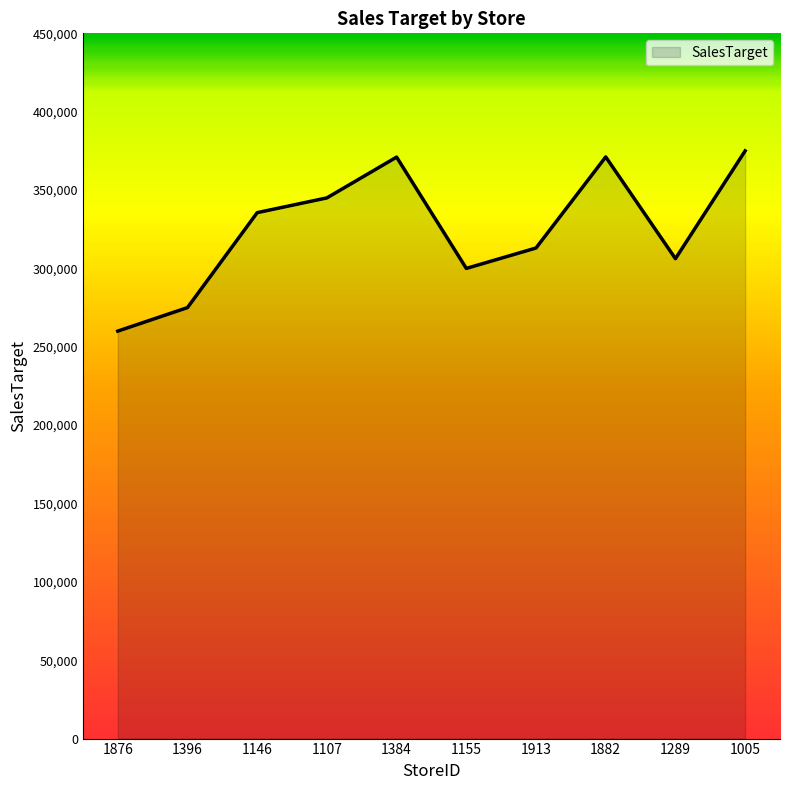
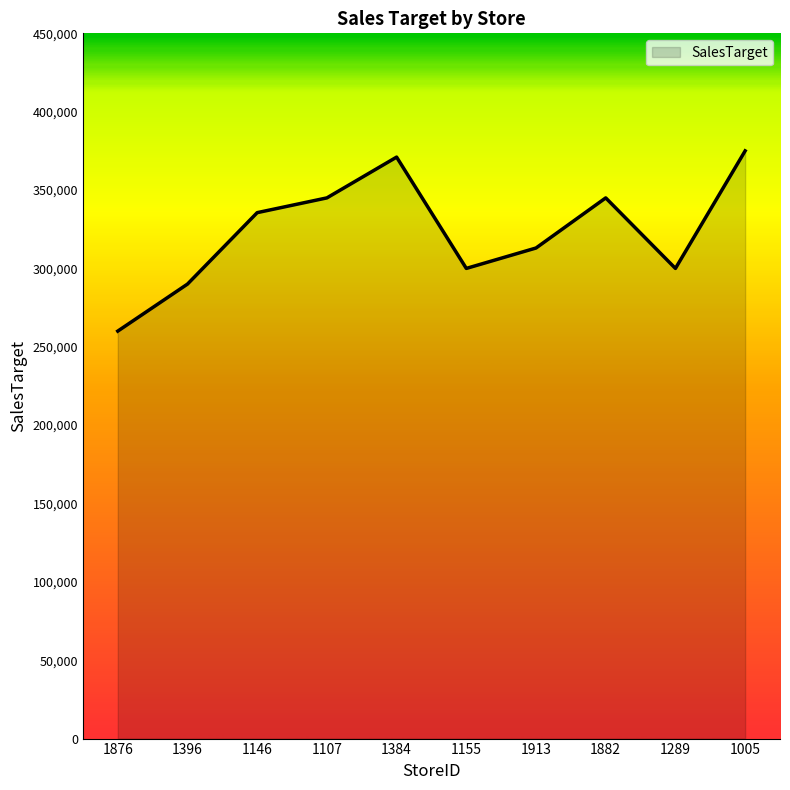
  {
    "1876": "260,000",
-   "1396": "275,000",
+   "1396": "290,000",
    "1146": "336,000",
    "1107": "345,000",
    "1384": "371,000",
    "1155": "300,000",
    "1913": "313,000",
-   "1882": "371,000",
-   "1289": "306,000",
+   "1882": "345,000",
+   "1289": "300,000",
    "1005": "375,000"
  }
